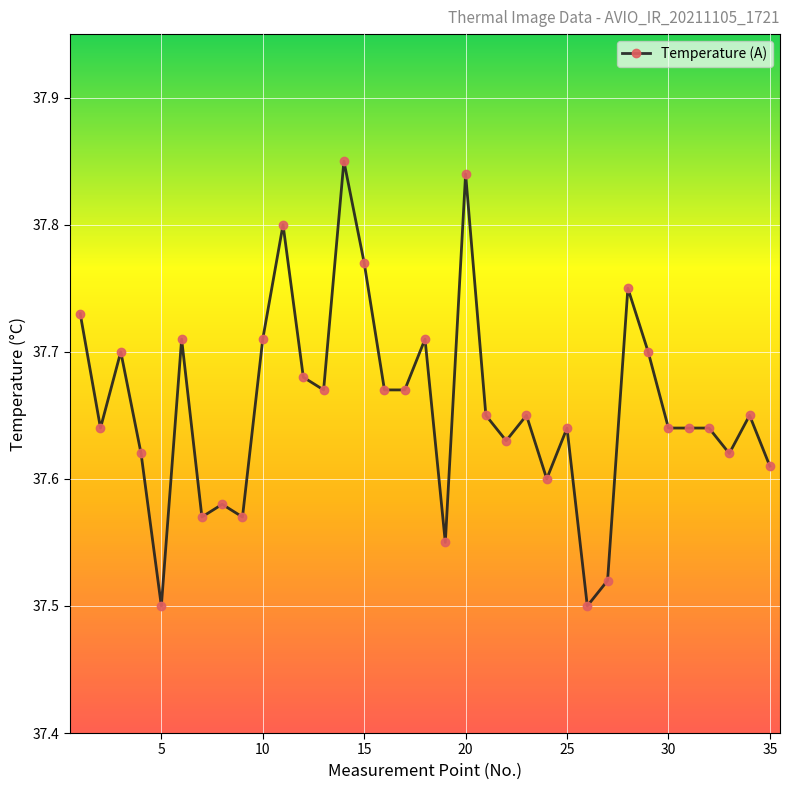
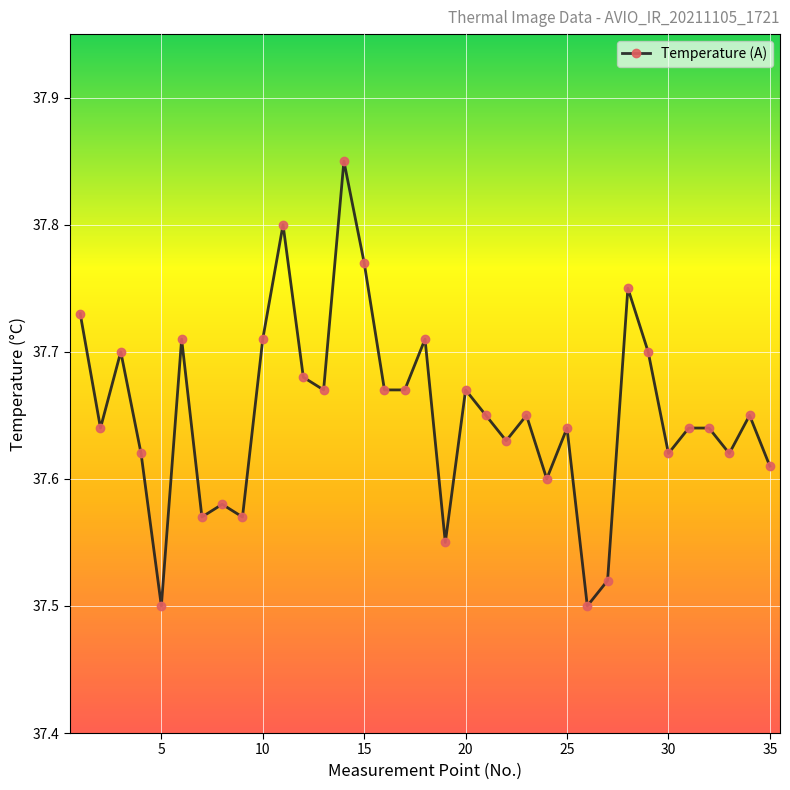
  {
    "5": 37.50,
    "10": 37.71,
    "15": 37.77,
-   "20": 37.84,
+   "20": 37.67,
    "25": 37.64,
-   "30": 37.64,
+   "30": 37.62,
    "35": 37.61
  }
